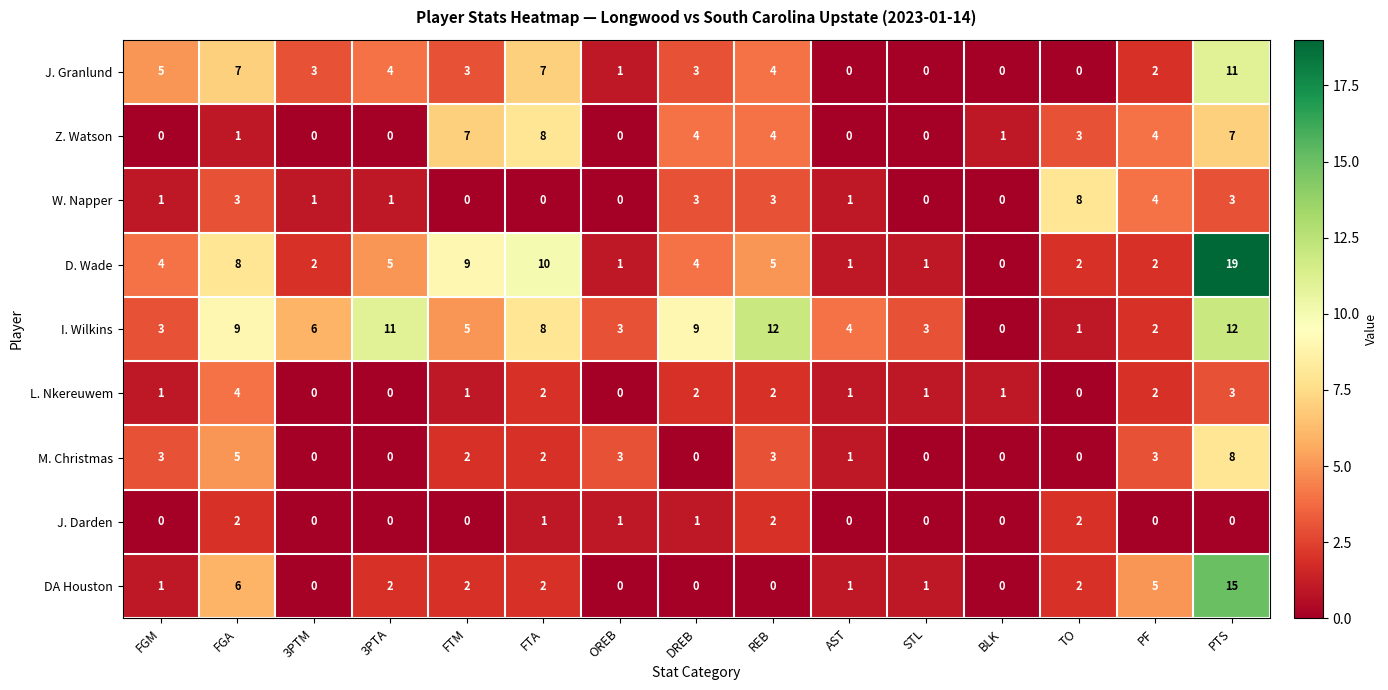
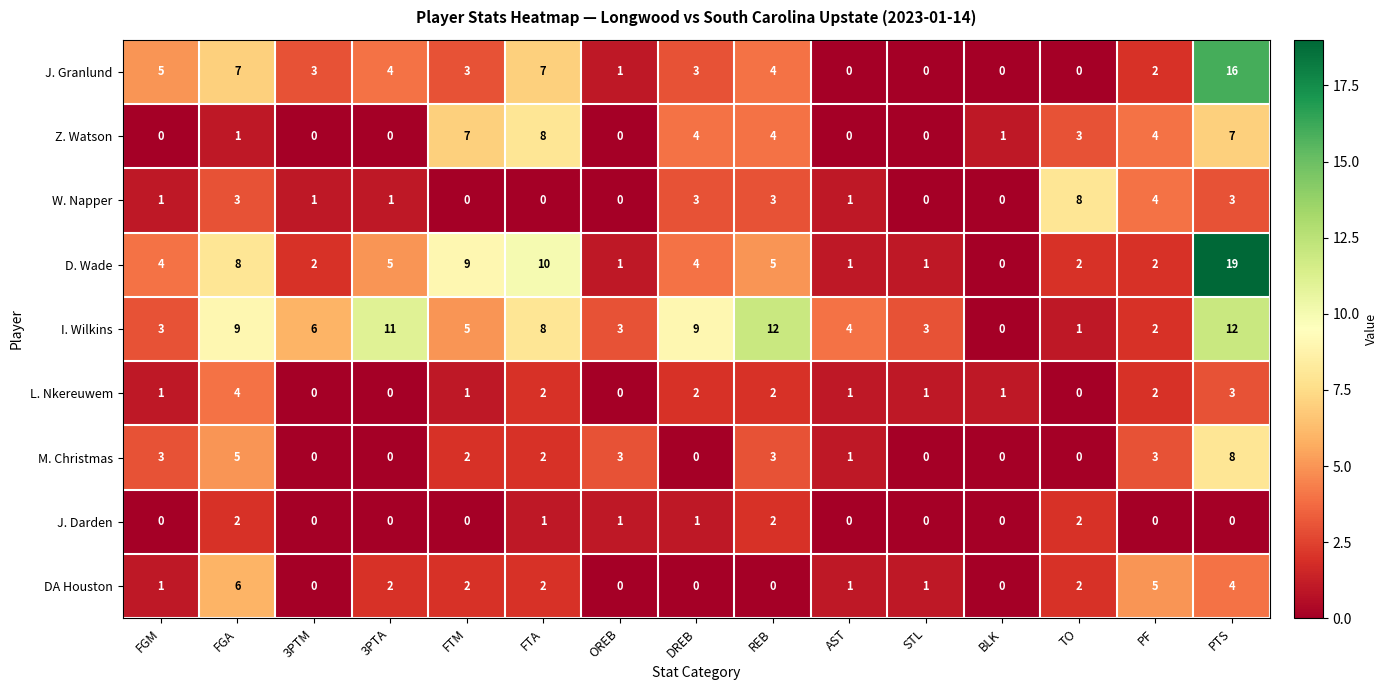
  {
    "J. Granlund": {
      "FGM": 5,
      "FGA": 7,
      "3PTM": 3,
      "3PTA": 4,
      "FTM": 3,
      "FTA": 7,
      "OREB": 1,
      "DREB": 3,
      "REB": 4,
      "AST": 0,
      "STL": 0,
      "BLK": 0,
      "TO": 0,
      "PF": 2,
-     "PTS": 11
+     "PTS": 16
    },
    "Z. Watson": {
      "FGM": 0,
      "FGA": 1,
      "3PTM": 0,
      "3PTA": 0,
      "FTM": 7,
      "FTA": 8,
      "OREB": 0,
      "DREB": 4,
      "REB": 4,
      "AST": 0,
      "STL": 0,
      "BLK": 1,
      "TO": 3,
      "PF": 4,
      "PTS": 7
    },
    "W. Napper": {
      "FGM": 1,
      "FGA": 3,
      "3PTM": 1,
      "3PTA": 1,
      "FTM": 0,
      "FTA": 0,
      "OREB": 0,
      "DREB": 3,
      "REB": 3,
      "AST": 1,
      "STL": 0,
      "BLK": 0,
      "TO": 8,
      "PF": 4,
      "PTS": 3
    },
    "D. Wade": {
      "FGM": 4,
      "FGA": 8,
      "3PTM": 2,
      "3PTA": 5,
      "FTM": 9,
      "FTA": 10,
      "OREB": 1,
      "DREB": 4,
      "REB": 5,
      "AST": 1,
      "STL": 1,
      "BLK": 0,
      "TO": 2,
      "PF": 2,
      "PTS": 19
    },
    "I. Wilkins": {
      "FGM": 3,
      "FGA": 9,
      "3PTM": 6,
      "3PTA": 11,
      "FTM": 5,
      "FTA": 8,
      "OREB": 3,
      "DREB": 9,
      "REB": 12,
      "AST": 4,
      "STL": 3,
      "BLK": 0,
      "TO": 1,
      "PF": 2,
      "PTS": 12
    },
    "L. Nkereuwem": {
      "FGM": 1,
      "FGA": 4,
      "3PTM": 0,
      "3PTA": 0,
      "FTM": 1,
      "FTA": 2,
      "OREB": 0,
      "DREB": 2,
      "REB": 2,
      "AST": 1,
      "STL": 1,
      "BLK": 1,
      "TO": 0,
      "PF": 2,
      "PTS": 3
    },
    "M. Christmas": {
      "FGM": 3,
      "FGA": 5,
      "3PTM": 0,
      "3PTA": 0,
      "FTM": 2,
      "FTA": 2,
      "OREB": 3,
      "DREB": 0,
      "REB": 3,
      "AST": 1,
      "STL": 0,
      "BLK": 0,
      "TO": 0,
      "PF": 3,
      "PTS": 8
    },
    "J. Darden": {
      "FGM": 0,
      "FGA": 2,
      "3PTM": 0,
      "3PTA": 0,
      "FTM": 0,
      "FTA": 1,
      "OREB": 1,
      "DREB": 1,
      "REB": 2,
      "AST": 0,
      "STL": 0,
      "BLK": 0,
      "TO": 2,
      "PF": 0,
      "PTS": 0
    },
    "DA Houston": {
      "FGM": 1,
      "FGA": 6,
      "3PTM": 0,
      "3PTA": 2,
      "FTM": 2,
      "FTA": 2,
      "OREB": 0,
      "DREB": 0,
      "REB": 0,
      "AST": 1,
      "STL": 1,
      "BLK": 0,
      "TO": 2,
      "PF": 5,
-     "PTS": 15
+     "PTS": 4
    }
  }
